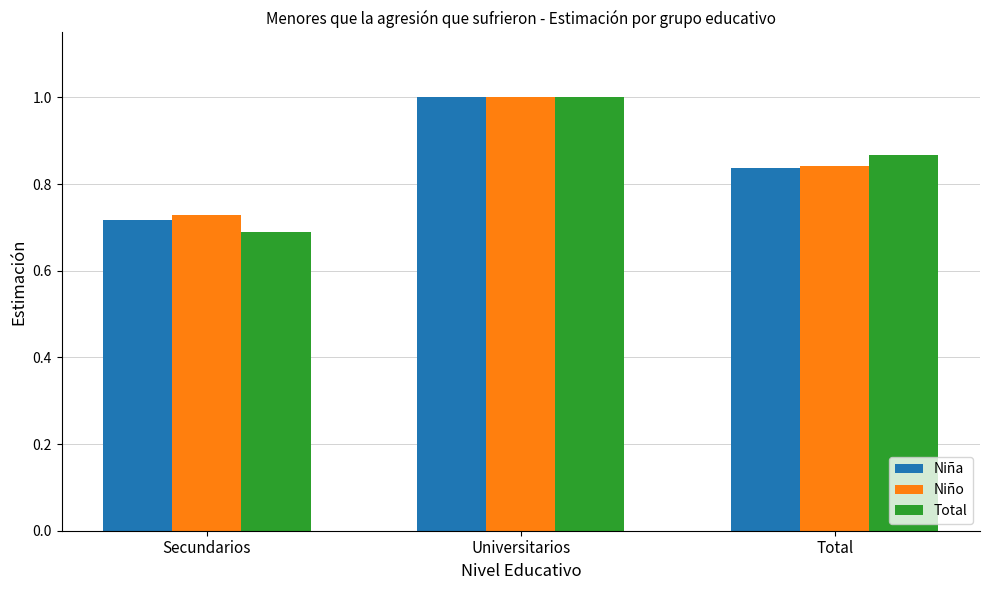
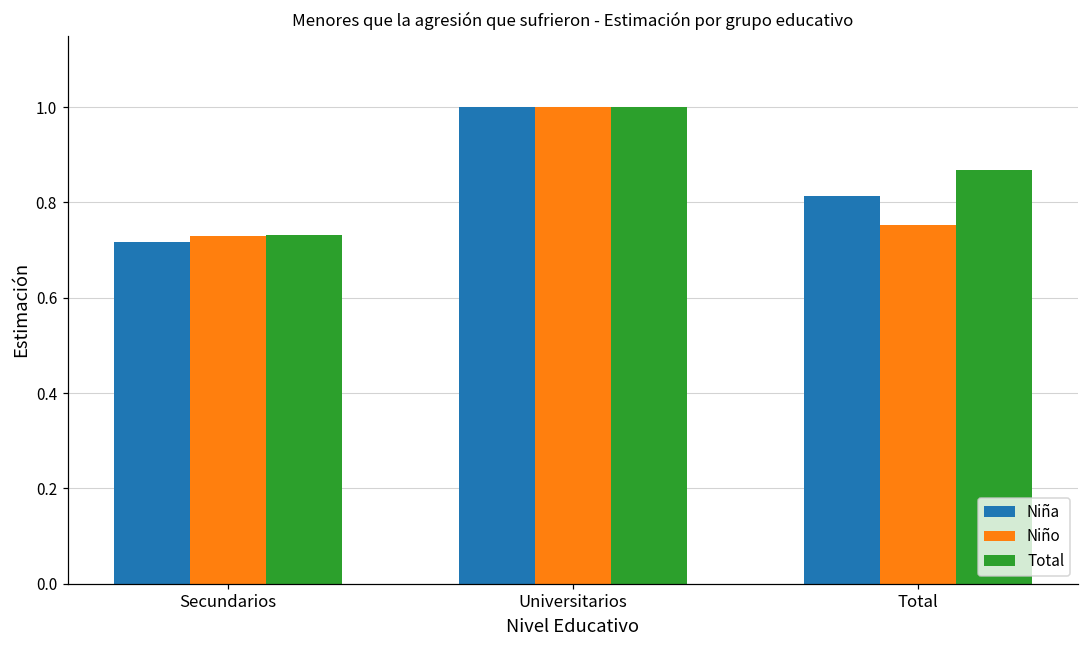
  {
    "Niña": {
      "Secundarios": 0.72,
      "Universitarios": 1.00,
-     "Total": 0.84
+     "Total": 0.81
    },
    "Niño": {
      "Secundarios": 0.73,
      "Universitarios": 1.00,
-     "Total": 0.84
+     "Total": 0.75
    },
    "Total": {
-     "Secundarios": 0.69,
+     "Secundarios": 0.73,
      "Universitarios": 1.00,
      "Total": 0.87
    }
  }
